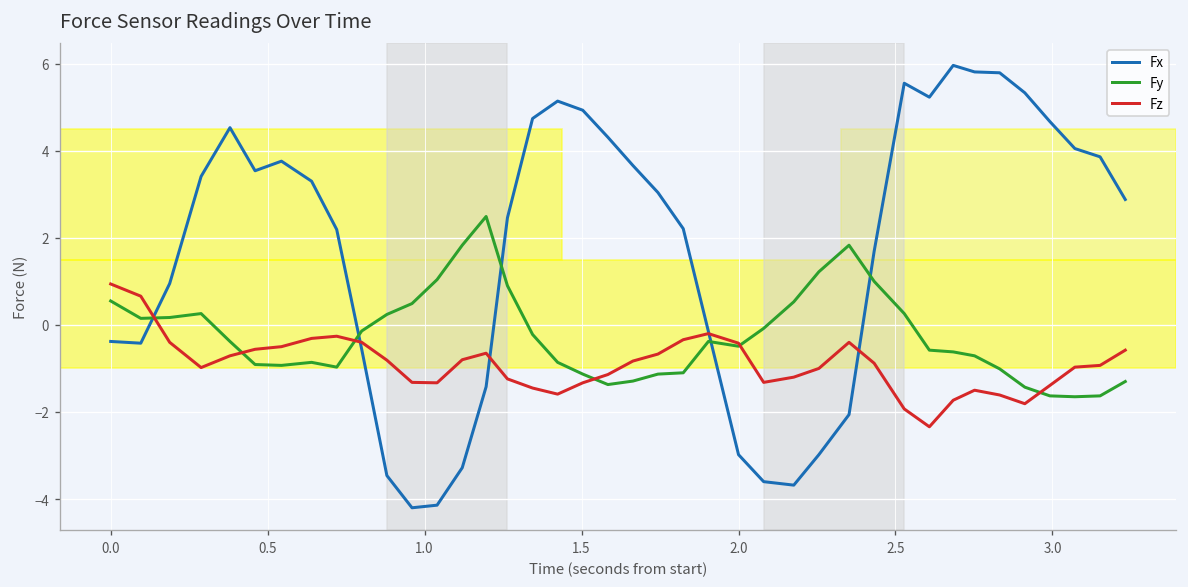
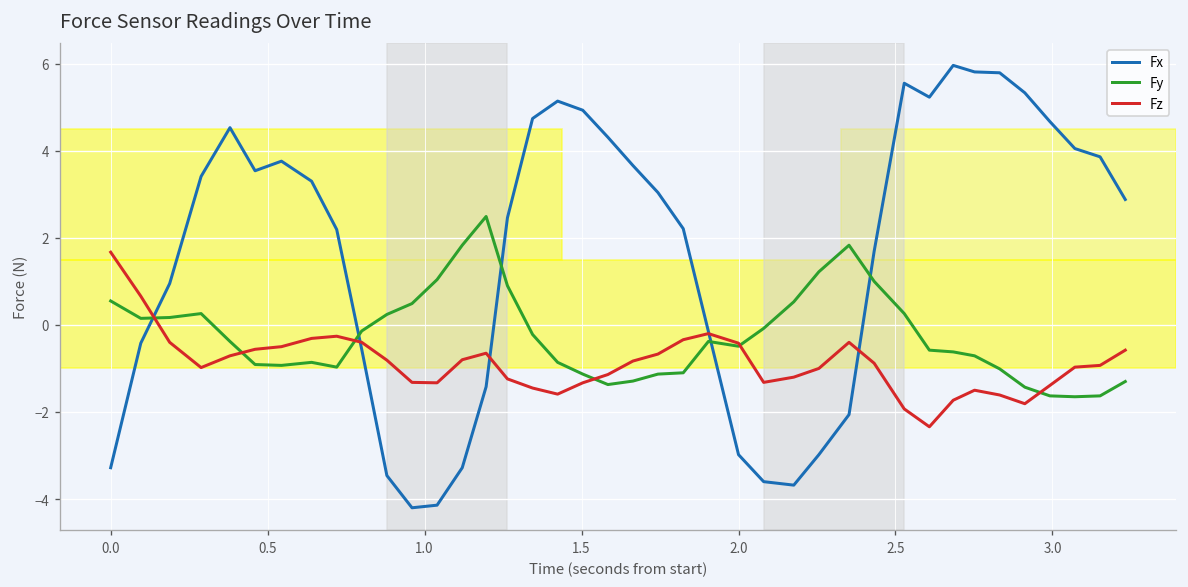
  {
    "Fx": {
-     "0.0": -0.4,
+     "0.0": -3.3,
      "2.0": -3.0
    },
    "Fy": {
      "0.0": 0.6,
      "2.0": -0.5
    },
    "Fz": {
-     "0.0": 0.9,
+     "0.0": 1.7,
      "2.0": -0.4
    }
  }
